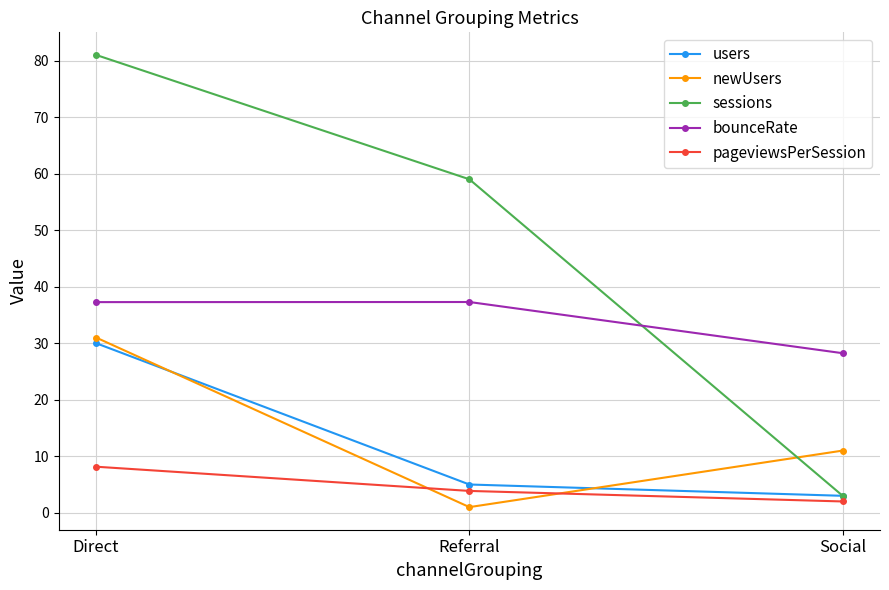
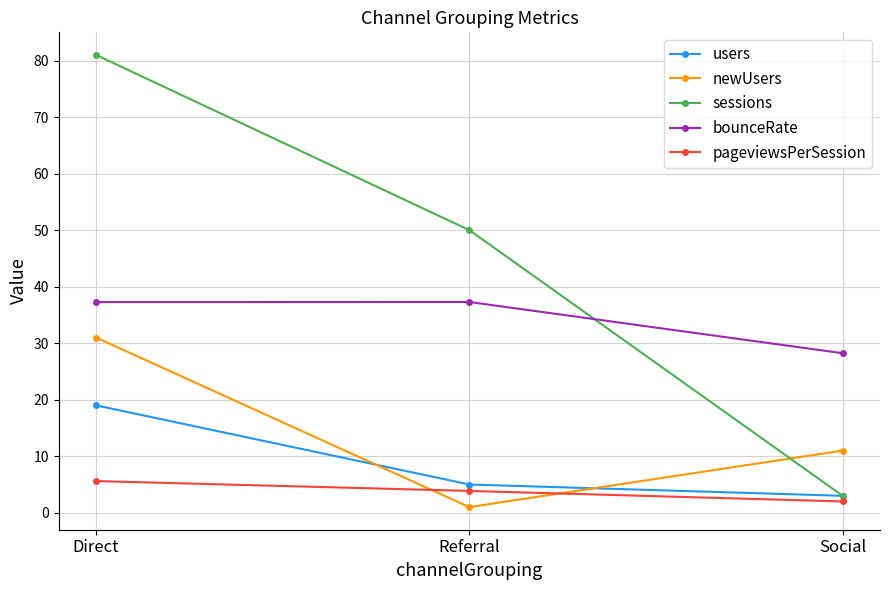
  {
    "users": {
-     "Direct": 30,
+     "Direct": 19,
      "Referral": 5
    },
    "newUsers": {
      "Direct": 31,
      "Referral": 1,
      "Social": 11
    },
    "sessions": {
      "Direct": 81,
-     "Referral": 59
+     "Referral": 50
    },
    "bounceRate": {
      "Direct": 37,
      "Referral": 37,
      "Social": 28
    },
    "pageviewsPerSession": {
-     "Direct": 8,
+     "Direct": 6,
      "Referral": 4,
      "Social": 2
    }
  }
